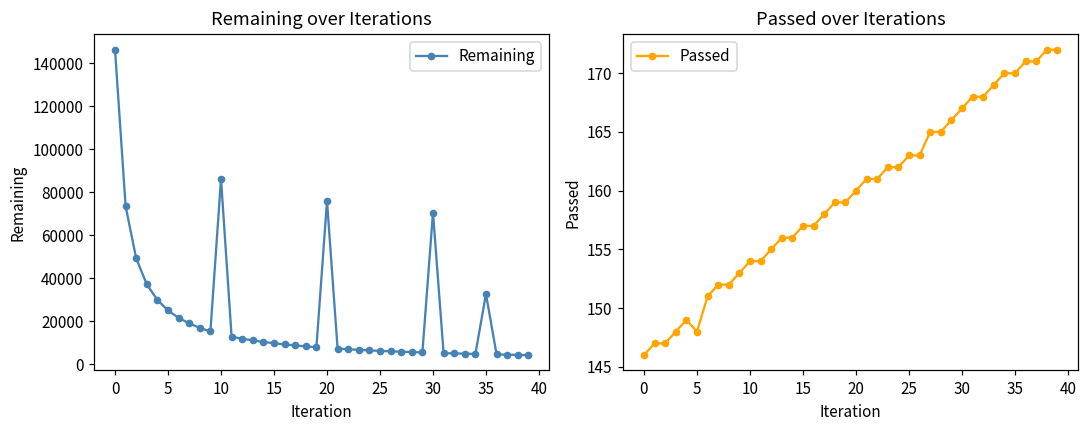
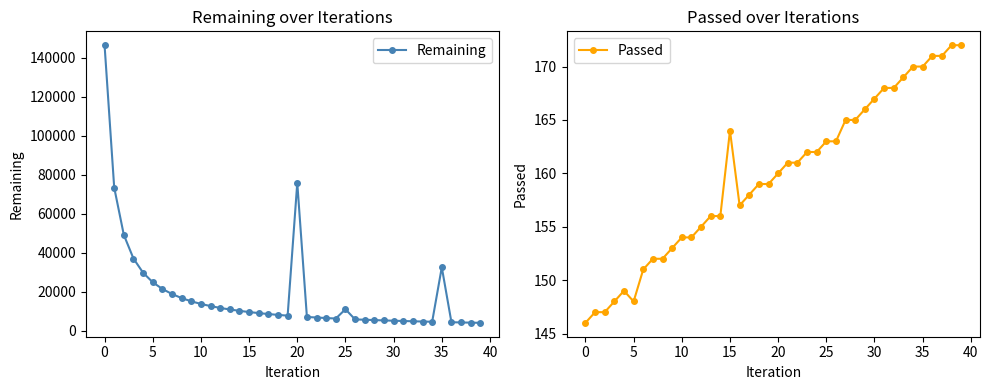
  {
    "Remaining over Iterations": {
      "0": 146000,
      "5": 25000,
-     "10": 86000,
+     "10": 14000,
      "15": 10000,
      "20": 76000,
-     "25": 6000,
-     "30": 71000,
+     "25": 11000,
+     "30": 5000,
      "35": 33000
    },
    "Passed over Iterations": {
      "0": 146,
      "5": 148,
      "10": 154,
-     "15": 157,
+     "15": 164,
      "20": 160,
      "25": 163,
      "30": 167,
      "35": 170
    }
  }
